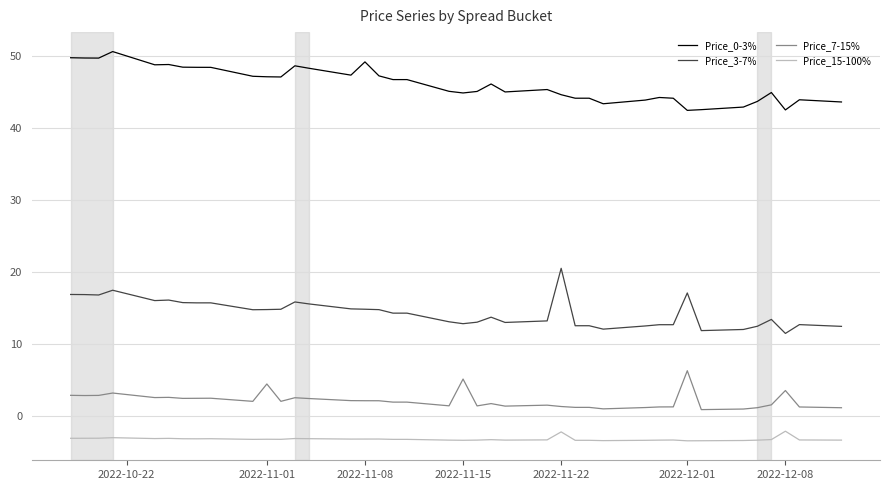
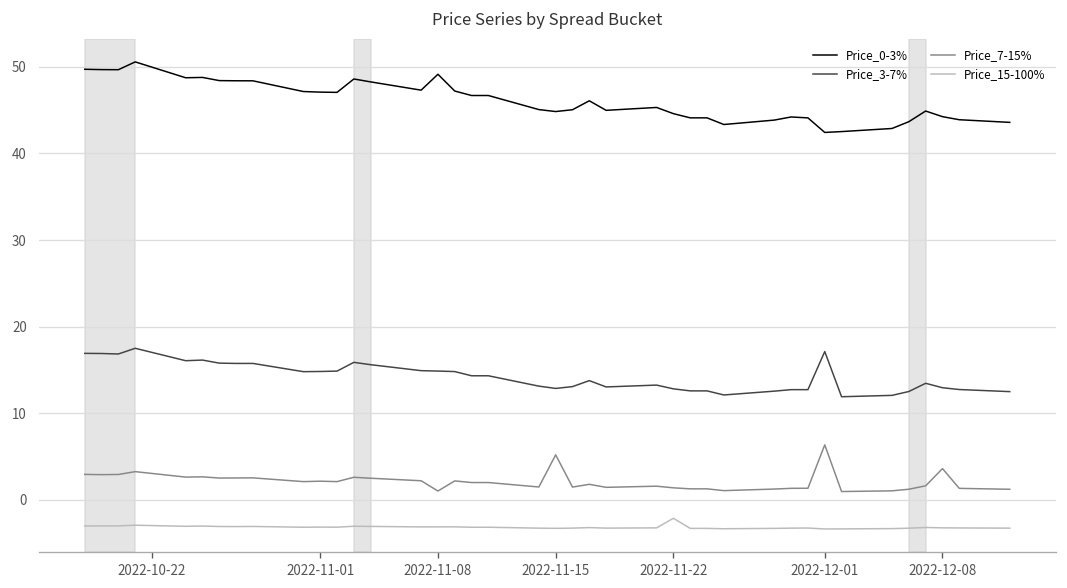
  {
    "Price_0-3%": {
      "2022-11-01": 47,
      "2022-11-08": 49,
      "2022-11-15": 45,
      "2022-11-22": 45,
      "2022-12-01": 42,
-     "2022-12-08": 42
+     "2022-12-08": 44
    },
    "Price_3-7%": {
      "2022-11-01": 15,
      "2022-11-08": 15,
      "2022-11-15": 13,
-     "2022-11-22": 21,
+     "2022-11-22": 13,
      "2022-12-01": 17,
-     "2022-12-08": 12
+     "2022-12-08": 13
    },
    "Price_7-15%": {
-     "2022-11-01": 4,
-     "2022-11-08": 2,
+     "2022-11-01": 2,
+     "2022-11-08": 1,
      "2022-11-15": 5,
      "2022-11-22": 1,
      "2022-12-01": 6,
      "2022-12-08": 4
    },
    "Price_15-100%": {
      "2022-11-01": -3,
      "2022-11-08": -3,
      "2022-11-15": -3,
      "2022-11-22": -2,
      "2022-12-01": -3,
-     "2022-12-08": -2
+     "2022-12-08": -3
    }
  }
